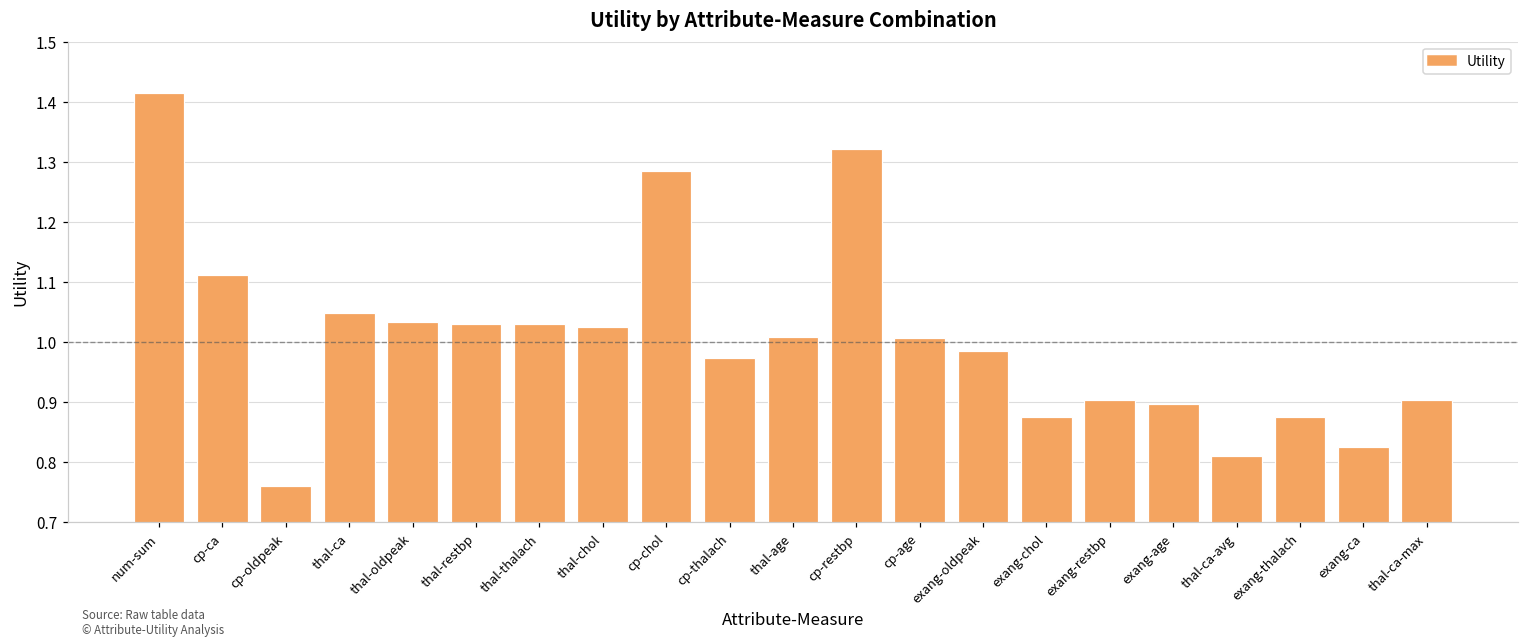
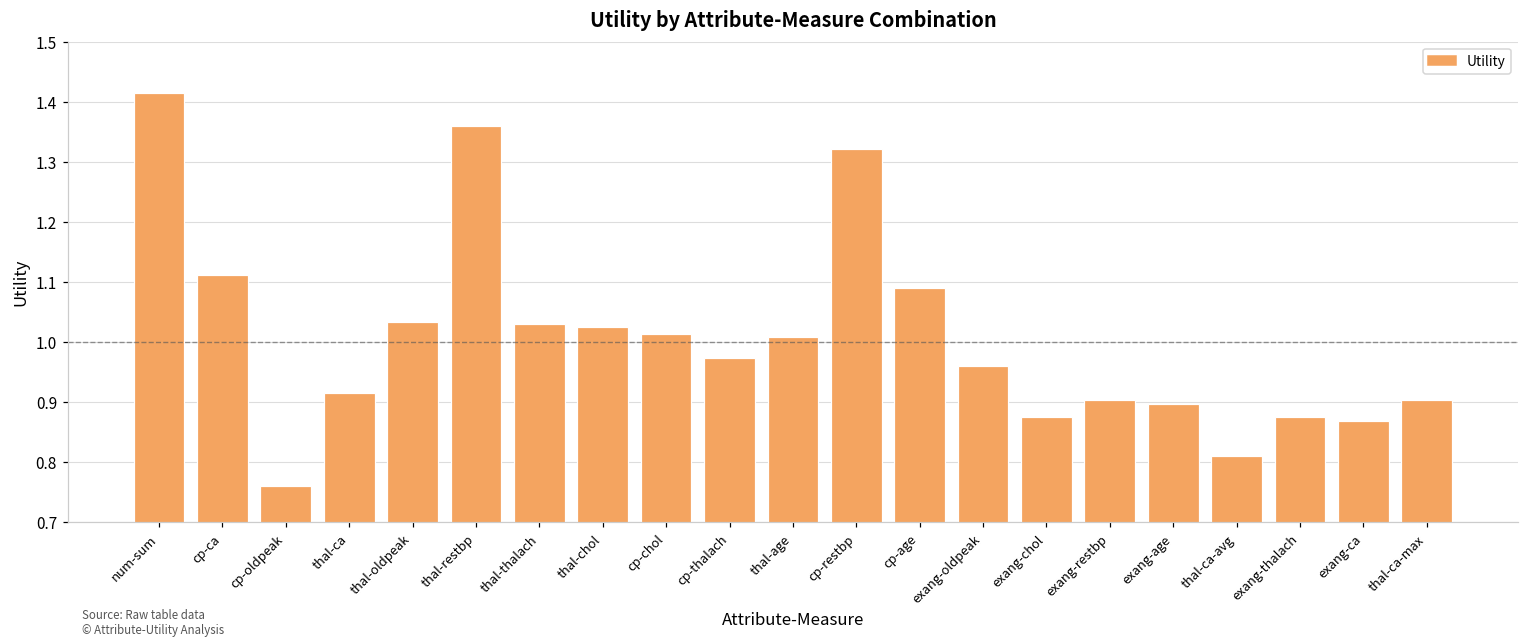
  {
    "num-sum": 1.41,
    "cp-ca": 1.11,
    "cp-oldpeak": 0.76,
-   "thal-ca": 1.05,
+   "thal-ca": 0.92,
    "thal-oldpeak": 1.03,
-   "thal-restbp": 1.03,
+   "thal-restbp": 1.36,
    "thal-thalach": 1.03,
    "thal-chol": 1.02,
-   "cp-chol": 1.28,
+   "cp-chol": 1.01,
    "cp-thalach": 0.97,
    "thal-age": 1.01,
    "cp-restbp": 1.32,
-   "cp-age": 1.01,
-   "exang-oldpeak": 0.98,
+   "cp-age": 1.09,
+   "exang-oldpeak": 0.96,
    "exang-chol": 0.88,
    "exang-restbp": 0.90,
    "exang-age": 0.90,
    "thal-ca-avg": 0.81,
    "exang-thalach": 0.88,
-   "exang-ca": 0.82,
+   "exang-ca": 0.87,
    "thal-ca-max": 0.90
  }
